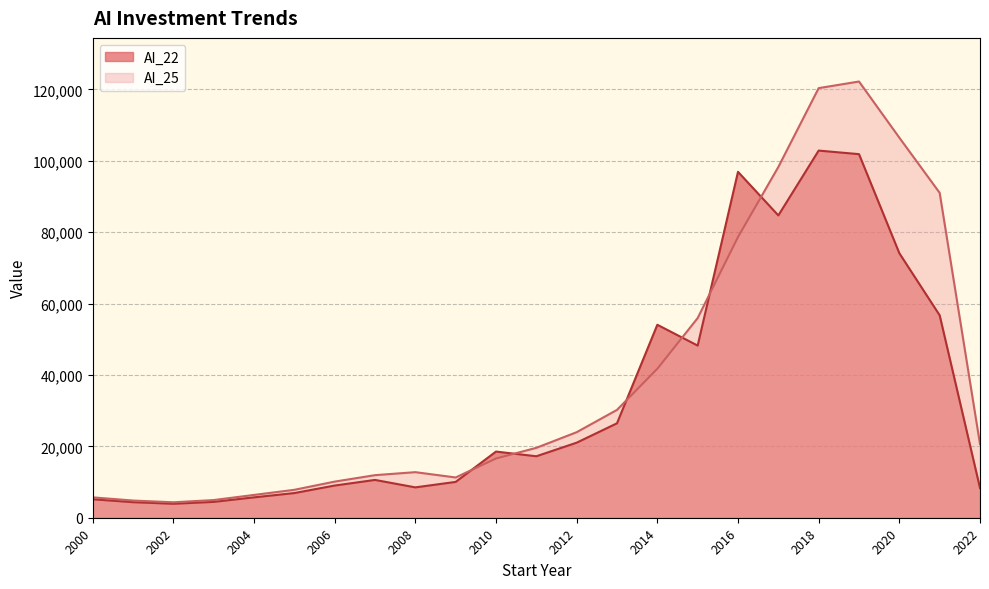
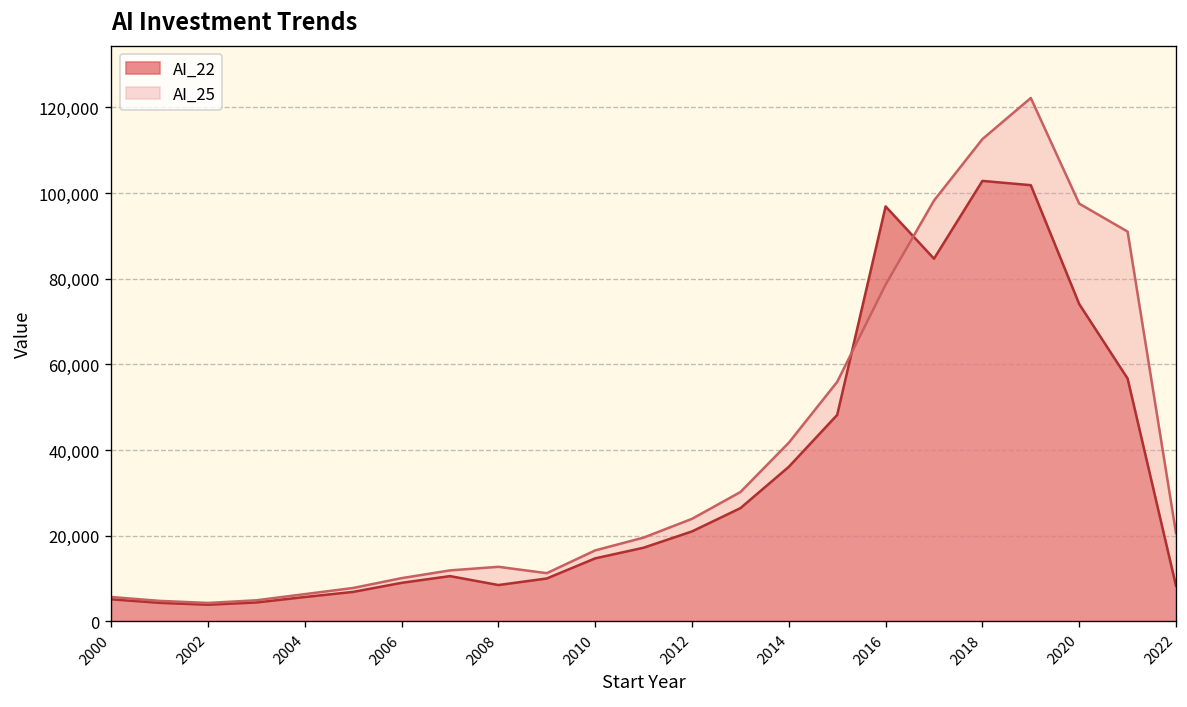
  {
    "AI_22": {
      "2006": "9,000",
      "2008": "9,000",
-     "2010": "19,000",
+     "2010": "15,000",
      "2012": "21,000",
-     "2014": "54,000",
+     "2014": "36,000",
      "2016": "97,000",
      "2018": "103,000",
      "2020": "74,000",
      "2022": "8,000"
    },
    "AI_25": {
      "2006": "10,000",
      "2008": "13,000",
      "2010": "17,000",
      "2012": "24,000",
      "2014": "42,000",
      "2016": "79,000",
-     "2018": "120,000",
-     "2020": "106,000",
+     "2018": "113,000",
+     "2020": "98,000",
      "2022": "21,000"
    }
  }
